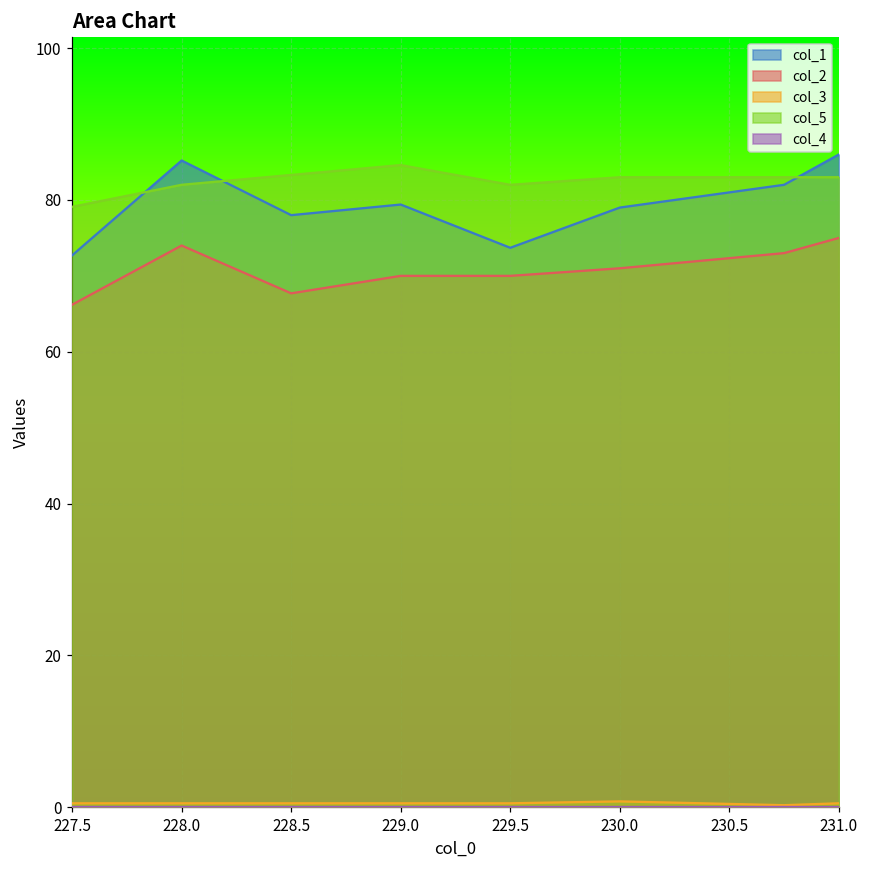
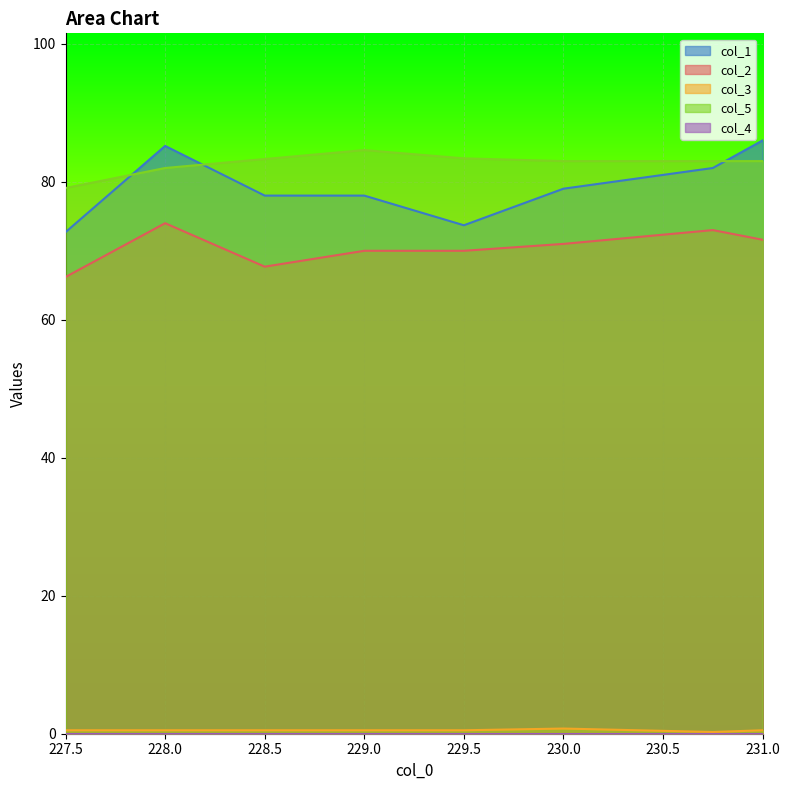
  {
    "col_1": {
      "227.5": 73,
      "228.0": 85,
      "228.5": 78,
-     "229.0": 79,
+     "229.0": 78,
      "229.5": 74,
      "230.0": 79,
      "231.0": 86
    },
    "col_2": {
      "227.5": 66,
      "228.0": 74,
      "228.5": 68,
      "229.0": 70,
      "229.5": 70,
      "230.0": 71,
-     "231.0": 75
+     "231.0": 72
    },
    "col_3": {
      "227.5": 1,
      "228.0": 1,
      "228.5": 1,
      "229.0": 1,
      "229.5": 1,
      "230.0": 1,
      "231.0": 1
    },
    "col_5": {
      "227.5": 79,
      "228.0": 82,
      "228.5": 83,
      "229.0": 85,
-     "229.5": 82,
+     "229.5": 83,
      "230.0": 83,
      "231.0": 83
    },
    "col_4": {
      "227.5": 0,
      "228.0": 0,
      "228.5": 0,
      "229.0": 0,
      "229.5": 0,
      "230.0": 0,
      "231.0": 0
    }
  }
